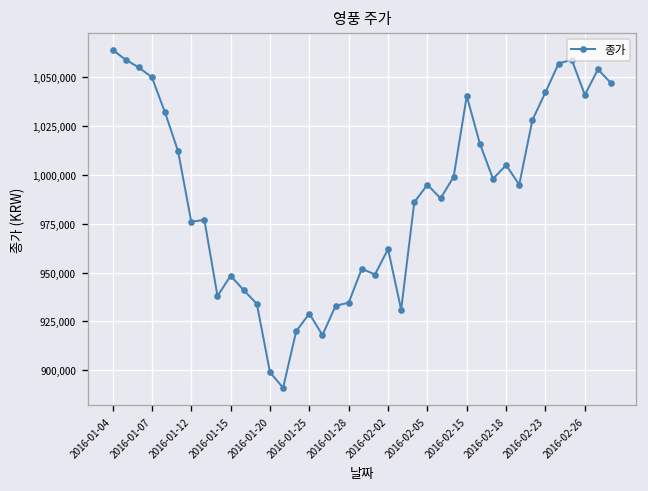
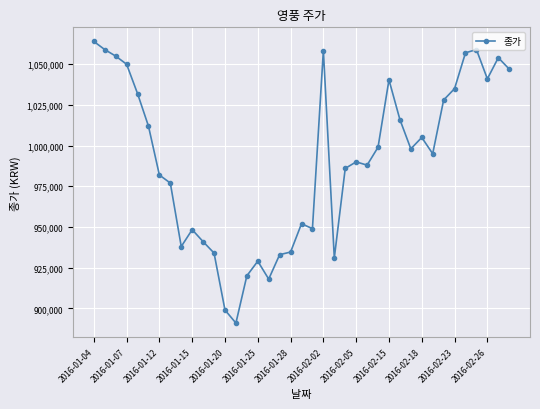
  {
    "2016-01-04": "1,064,000",
    "2016-01-07": "1,050,000",
-   "2016-01-12": "976,000",
+   "2016-01-12": "982,000",
    "2016-01-15": "948,000",
    "2016-01-20": "899,000",
    "2016-01-25": "929,000",
    "2016-01-28": "935,000",
-   "2016-02-02": "962,000",
-   "2016-02-05": "995,000",
+   "2016-02-02": "1,058,000",
+   "2016-02-05": "990,000",
    "2016-02-15": "1,040,000",
    "2016-02-18": "1,005,000",
-   "2016-02-23": "1,042,000",
+   "2016-02-23": "1,035,000",
    "2016-02-26": "1,041,000"
  }
